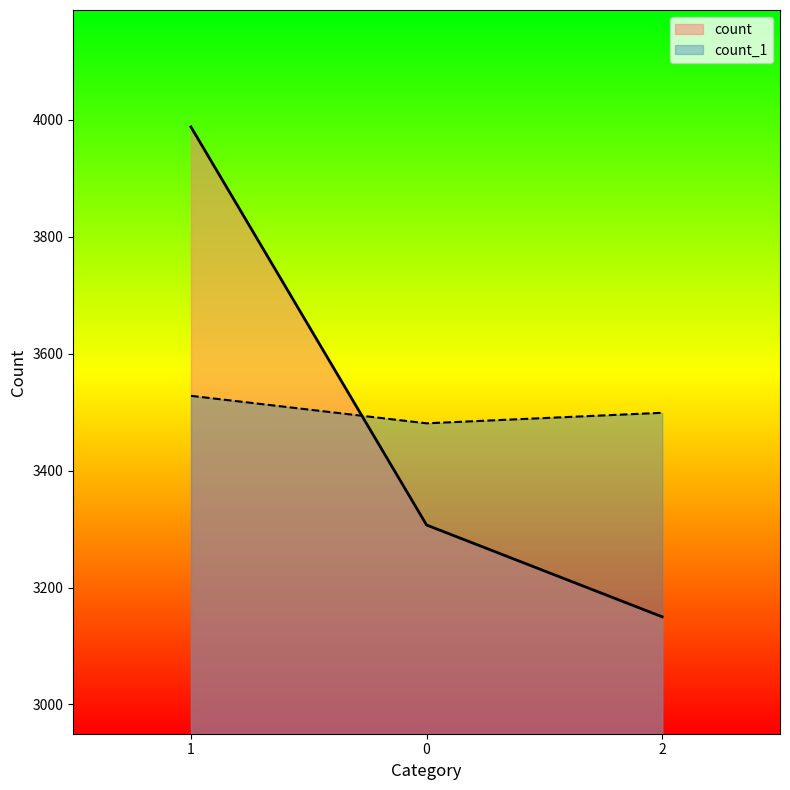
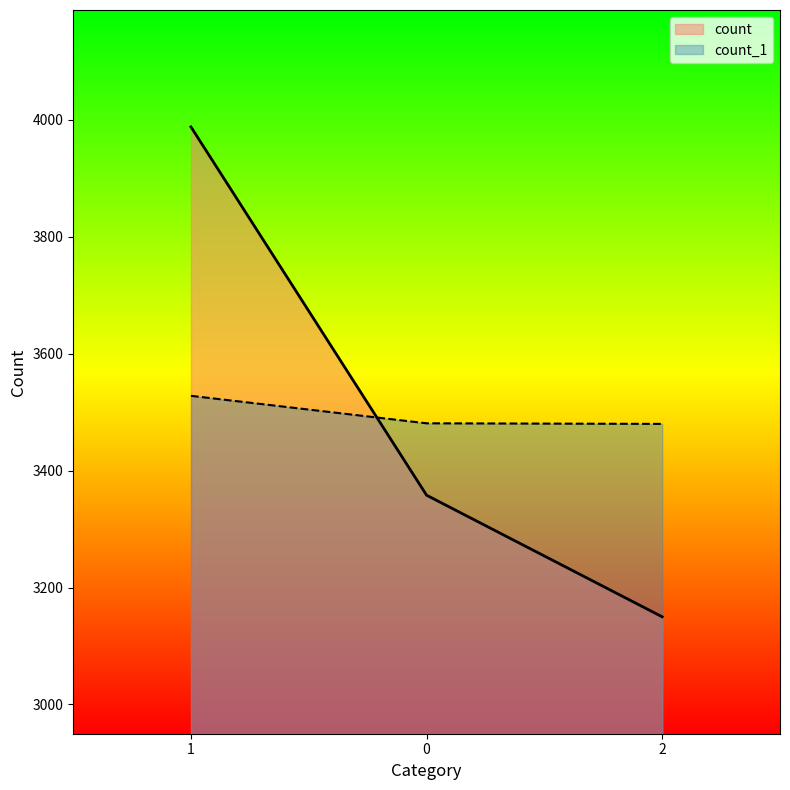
  {
    "count": {
      "1": 3990,
-     "0": 3310,
+     "0": 3360,
      "2": 3150
    },
    "count_1": {
      "1": 3530,
      "0": 3480,
-     "2": 3500
+     "2": 3480
    }
  }
